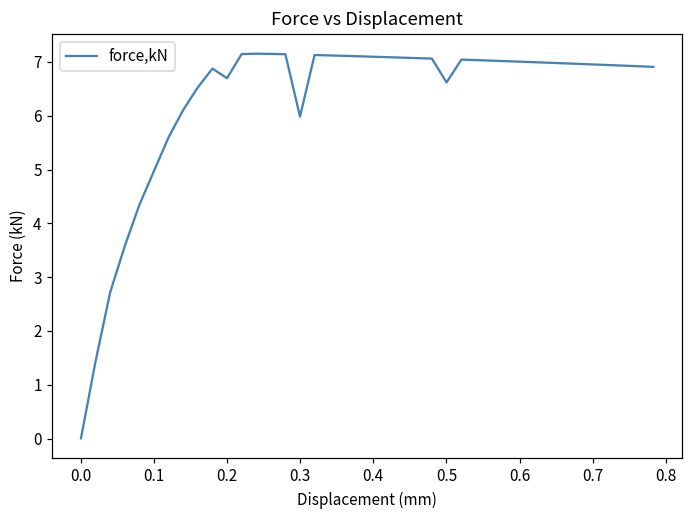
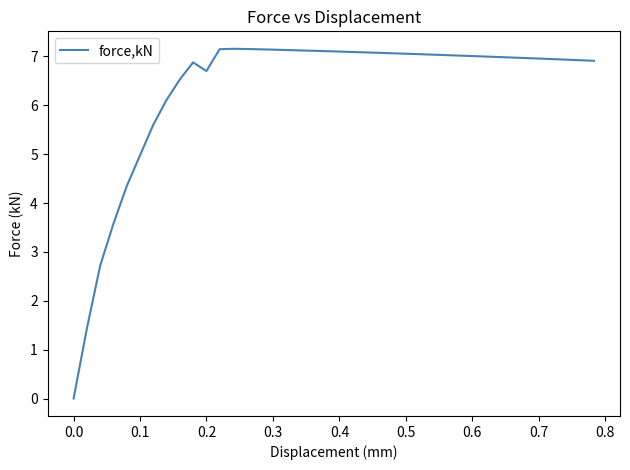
  {
    "0.0": 0.0,
    "0.1": 5.0,
    "0.2": 6.7,
-   "0.3": 6.0,
-   "0.5": 6.6
+   "0.3": 7.1,
+   "0.5": 7.1
  }
